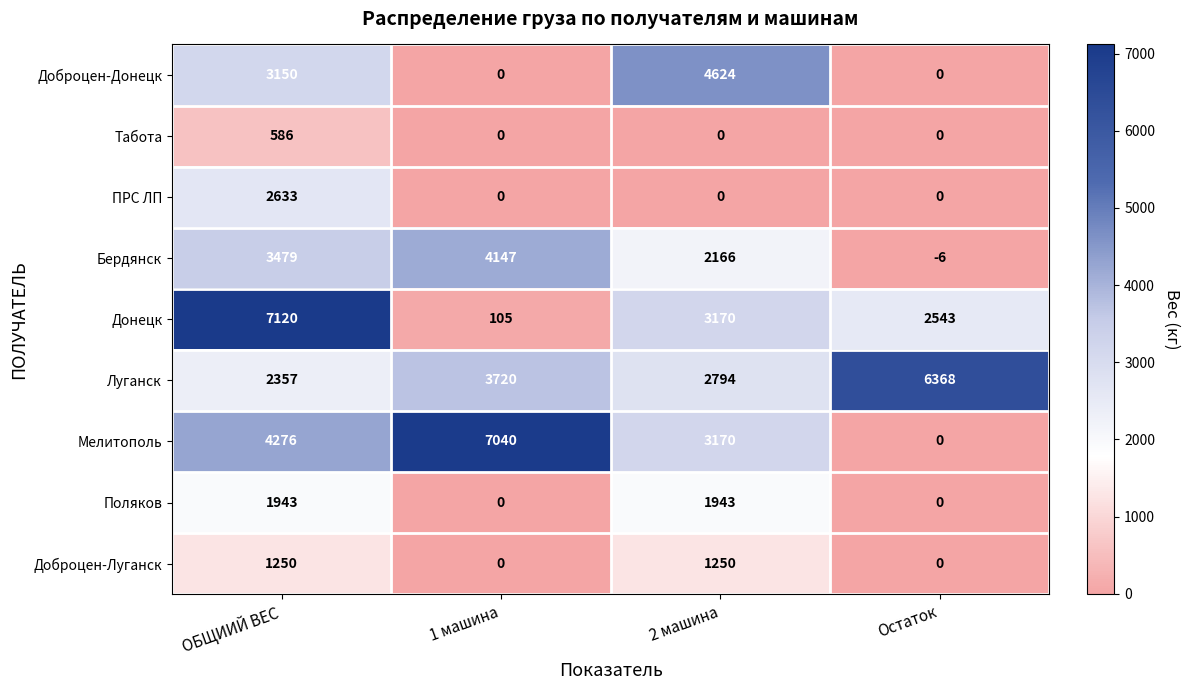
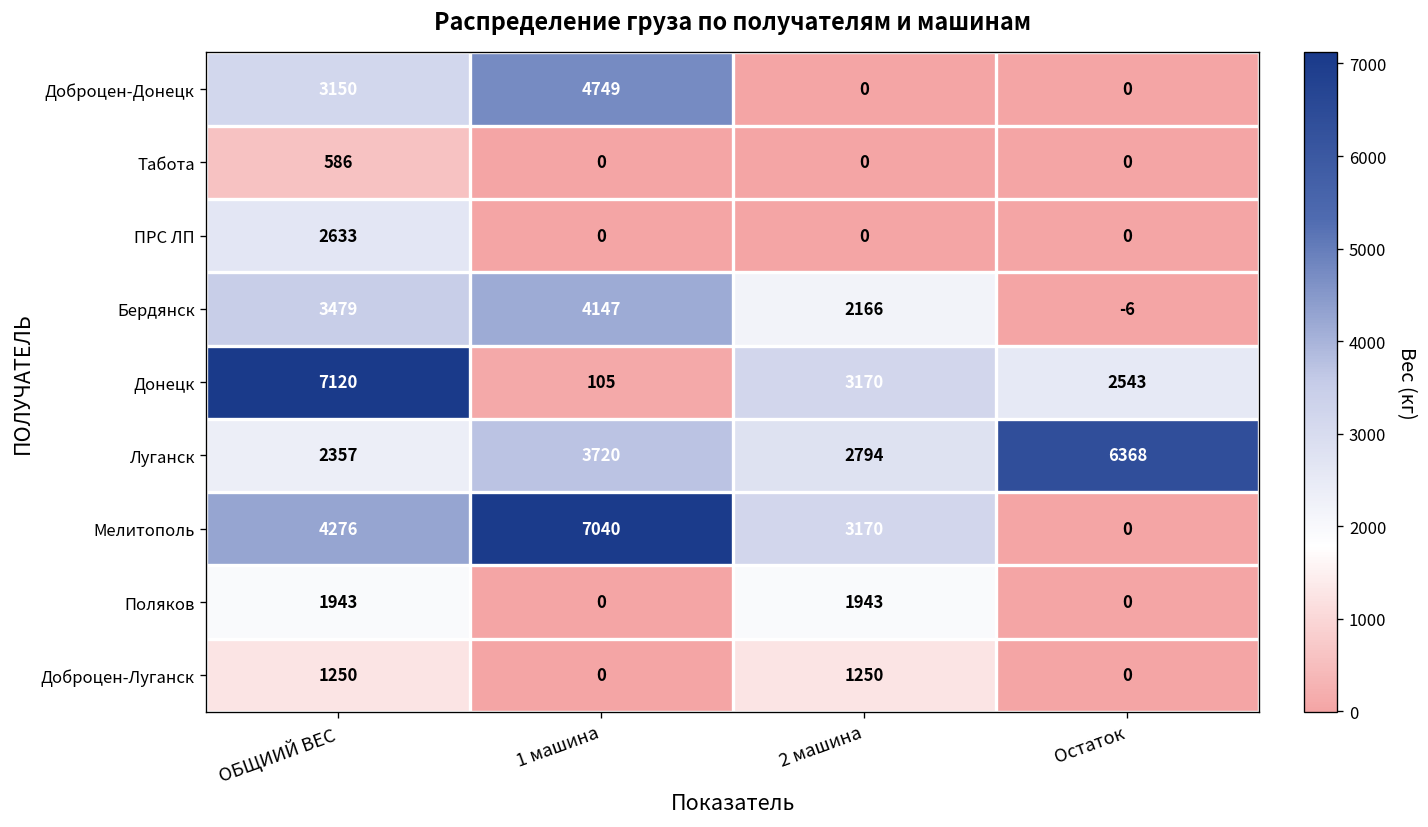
  {
    "Доброцен-Донецк": {
-     "1 машина": 0,
-     "2 машина": 4624,
+     "1 машина": 4749,
+     "2 машина": 0,
      "Остаток": 0
    },
    "Табота": {
      "ОБЩИИЙ ВЕС": 586,
      "1 машина": 0,
      "2 машина": 0,
      "Остаток": 0
    },
    "ПРС ЛП": {
      "ОБЩИИЙ ВЕС": 2633,
      "1 машина": 0,
      "2 машина": 0,
      "Остаток": 0
    },
    "Бердянск": {
      "ОБЩИИЙ ВЕС": 3479,
      "1 машина": 4147,
      "2 машина": 2166,
      "Остаток": -6
    },
    "Донецк": {
      "ОБЩИИЙ ВЕС": 7120,
      "1 машина": 105,
      "Остаток": 2543
    },
    "Луганск": {
      "ОБЩИИЙ ВЕС": 2357,
      "1 машина": 3720,
      "2 машина": 2794,
      "Остаток": 6368
    },
    "Мелитополь": {
      "ОБЩИИЙ ВЕС": 4276,
      "1 машина": 7040,
      "Остаток": 0
    },
    "Поляков": {
      "ОБЩИИЙ ВЕС": 1943,
      "1 машина": 0,
      "2 машина": 1943,
      "Остаток": 0
    },
    "Доброцен-Луганск": {
      "ОБЩИИЙ ВЕС": 1250,
      "1 машина": 0,
      "2 машина": 1250,
      "Остаток": 0
    }
  }
